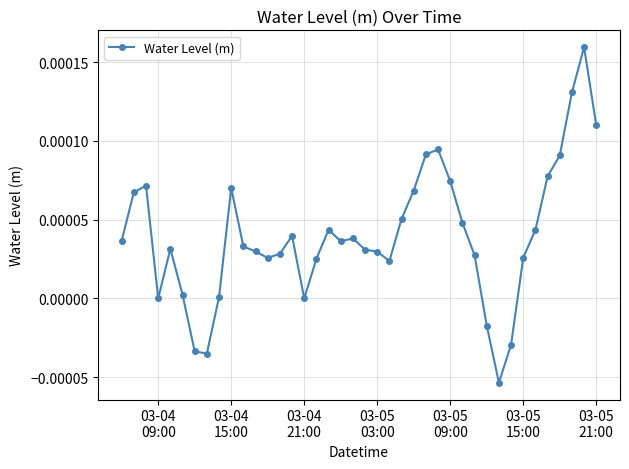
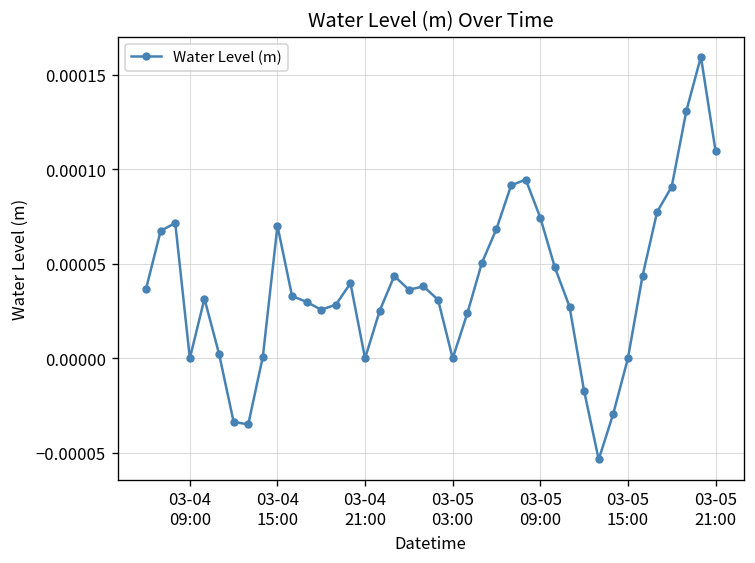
  {
    "03-04 09:00": 0.00000,
    "03-04 15:00": 0.00007,
    "03-04 21:00": 0.00000,
-   "03-05 03:00": 0.00003,
+   "03-05 03:00": 0.00000,
    "03-05 09:00": 0.000074,
-   "03-05 15:00": 0.00003,
+   "03-05 15:00": 0.00000,
    "03-05 21:00": 0.00011
  }
